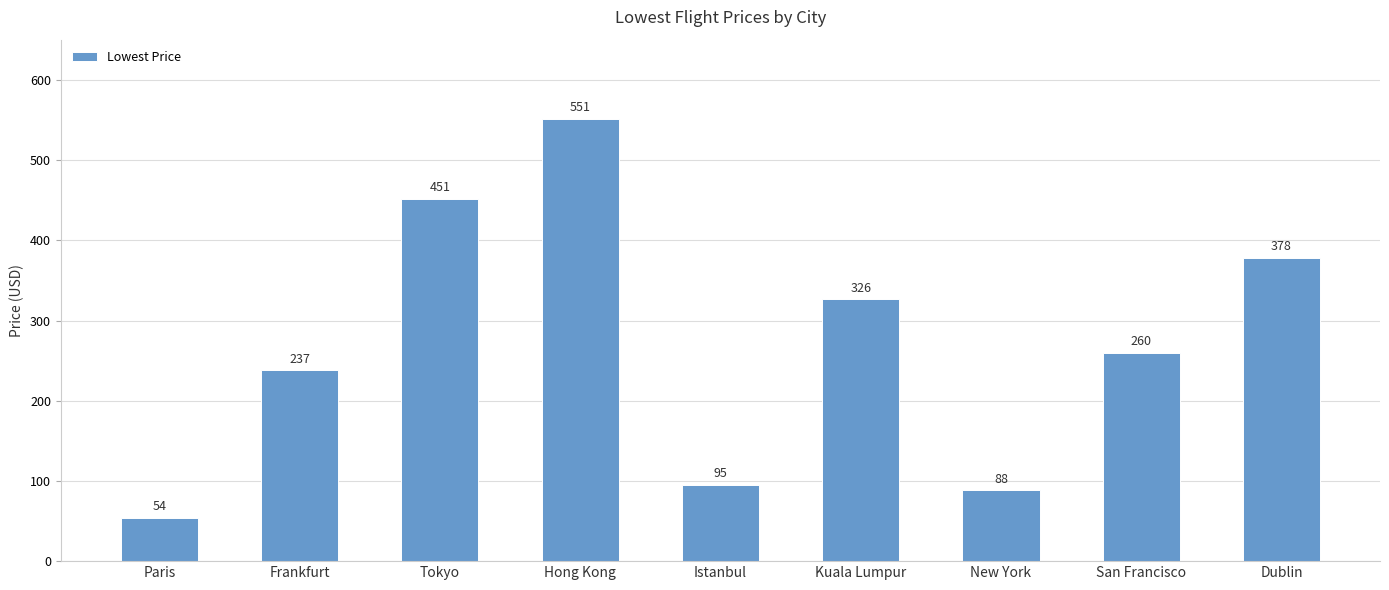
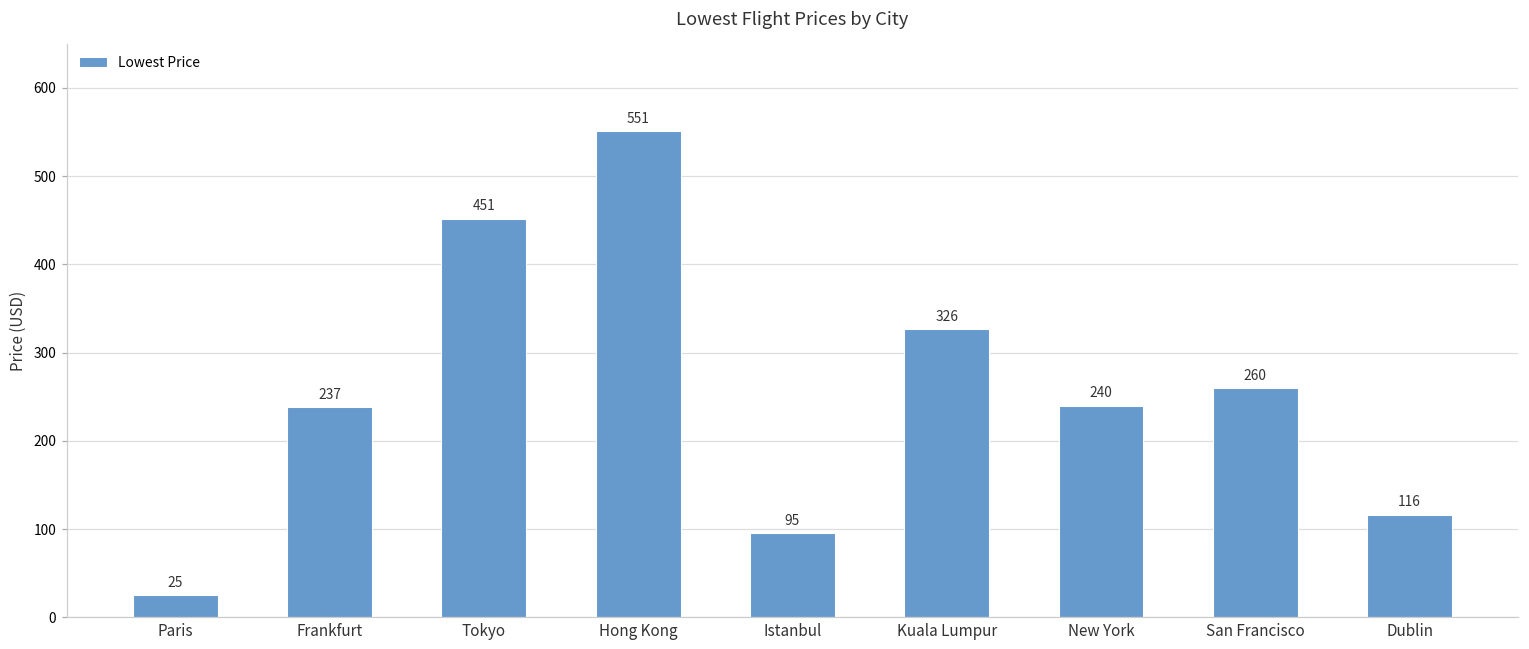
  {
-   "Paris": 54,
+   "Paris": 25,
    "Hong Kong": 551,
    "Istanbul": 95,
    "Kuala Lumpur": 326,
-   "New York": 88,
+   "New York": 240,
    "San Francisco": 260,
-   "Dublin": 378
+   "Dublin": 116
  }
